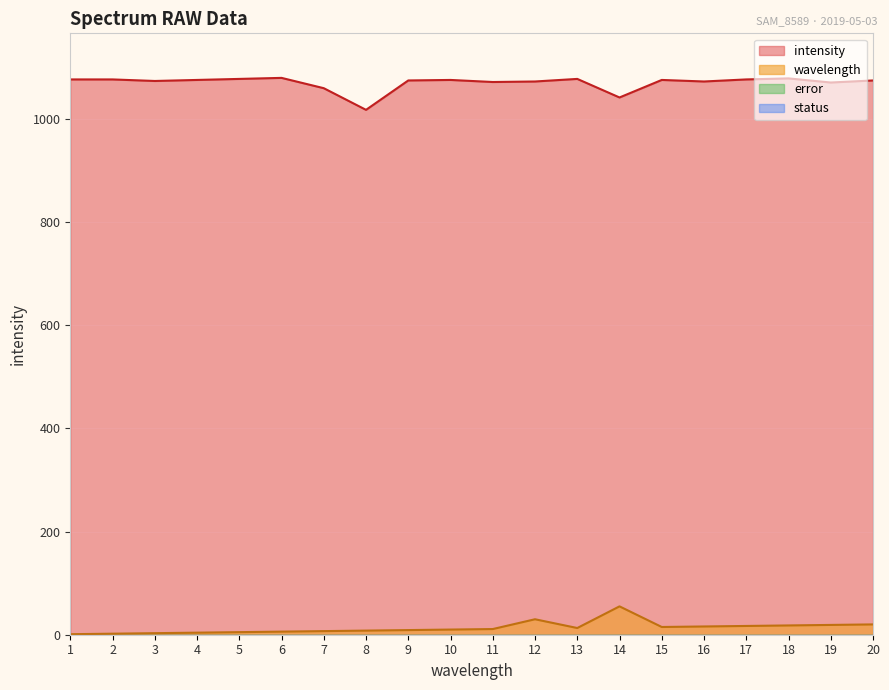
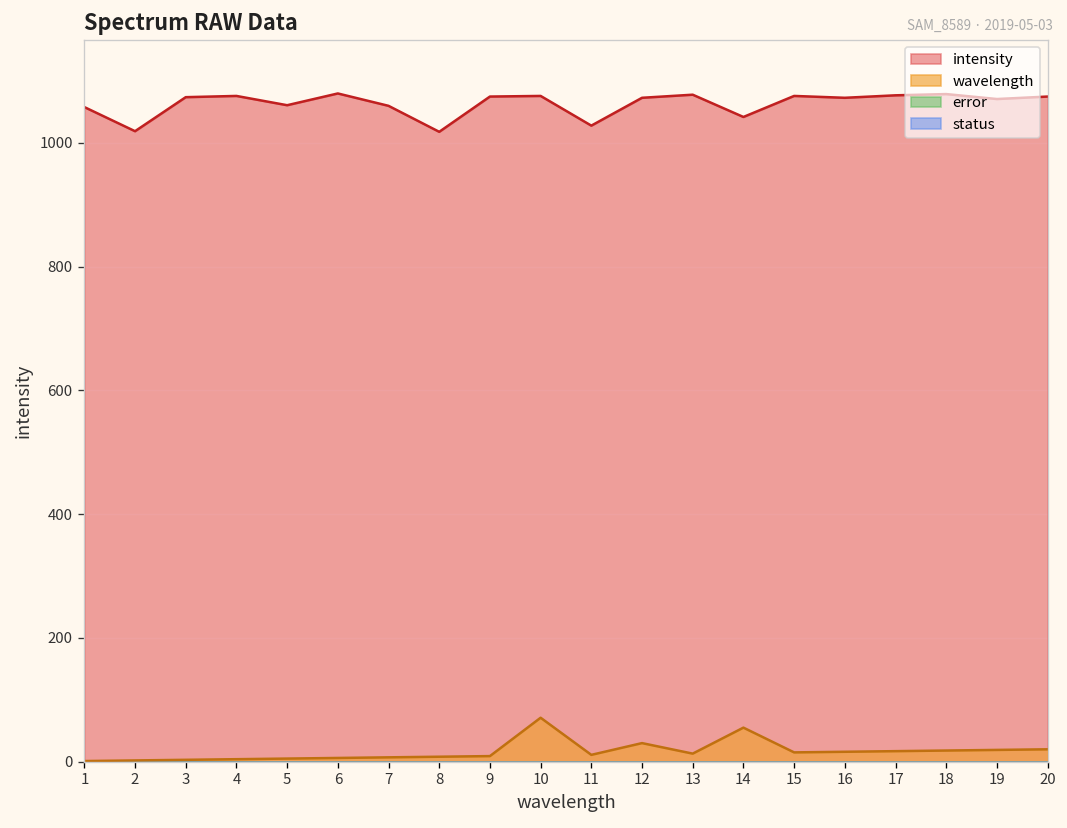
  {
    "intensity": {
-     "1": 1080,
-     "2": 1080,
+     "1": 1060,
+     "2": 1020,
      "3": 1070,
      "4": 1080,
-     "5": 1080,
+     "5": 1060,
      "6": 1080,
      "7": 1060,
      "8": 1020,
      "9": 1080,
      "10": 1080,
-     "11": 1070,
+     "11": 1030,
      "12": 1070,
      "13": 1080,
      "14": 1040,
      "15": 1080,
      "16": 1070,
      "17": 1080,
      "20": 1080
    },
    "wavelength": {
      "5": 10,
      "6": 10,
      "7": 10,
      "8": 10,
      "9": 10,
-     "10": 10,
+     "10": 70,
      "11": 10,
      "12": 30,
      "13": 10,
      "14": 60,
      "15": 20,
      "16": 20,
      "17": 20,
      "18": 20,
      "19": 20,
      "20": 20
    },
    "status": {
      "5": 0,
      "6": 0,
      "7": 0,
      "8": 0,
      "9": 0,
      "10": 0,
      "11": 0,
      "12": 0,
      "13": 0,
      "14": 0,
      "15": 0,
      "16": 0,
      "17": 0,
      "18": 0,
      "19": 0,
      "20": 0
    }
  }
